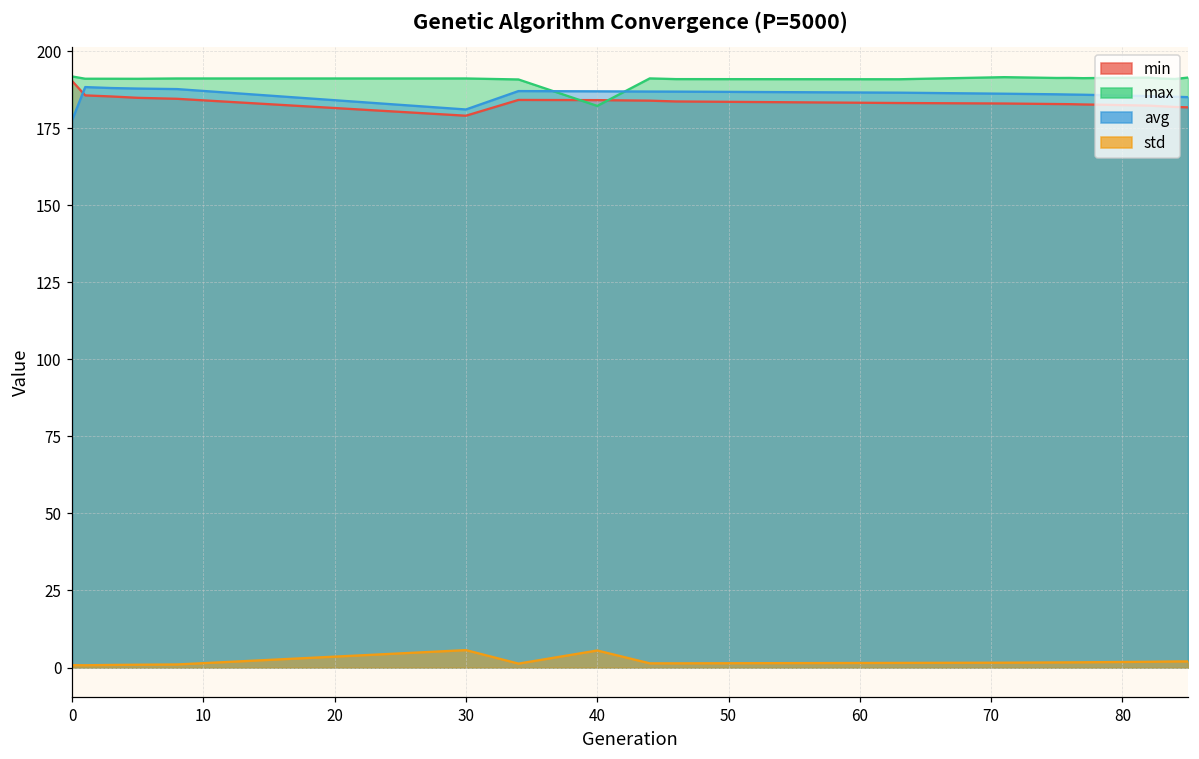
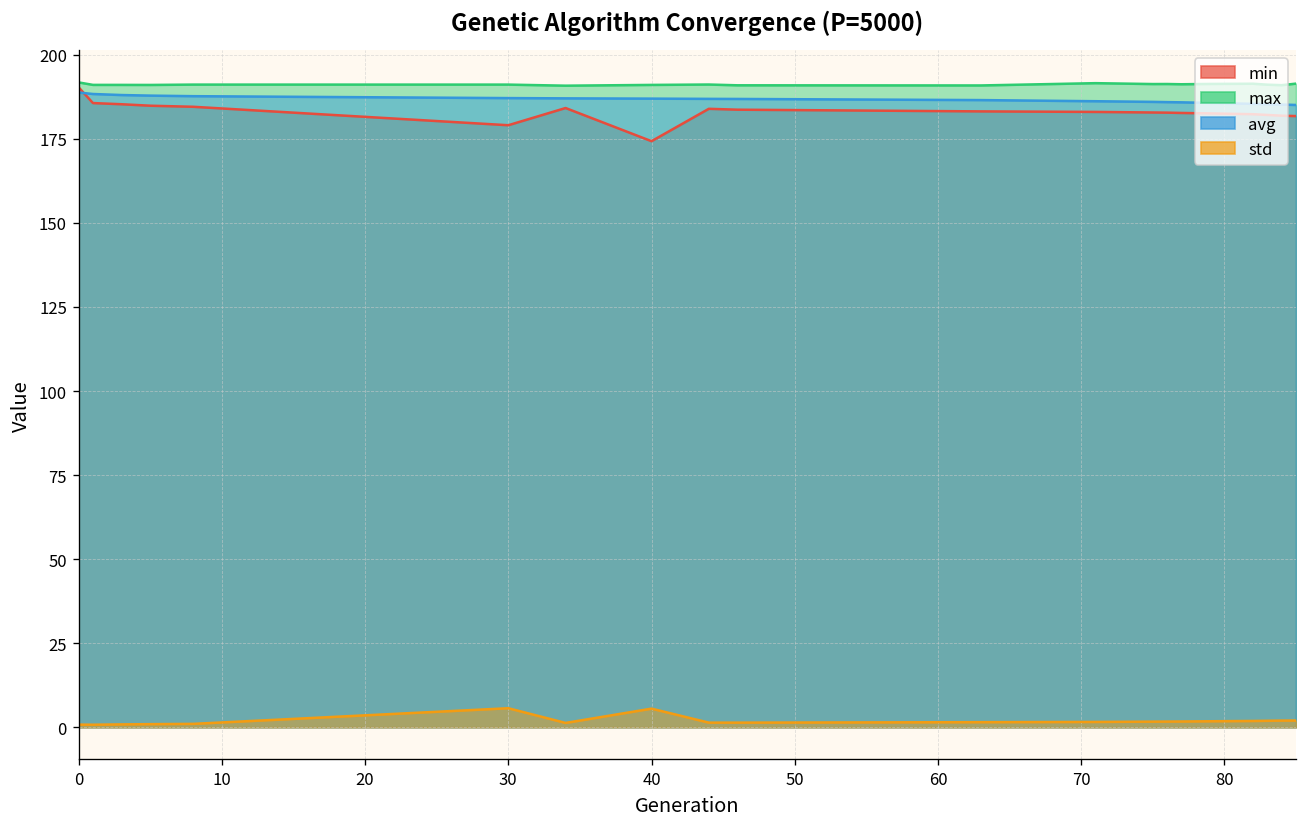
  {
    "min": {
      "0": 190,
      "30": 179,
-     "40": 184
+     "40": 174
    },
    "max": {
      "0": 192,
      "30": 191,
-     "40": 182
+     "40": 191
    },
    "avg": {
-     "0": 178,
-     "30": 181,
+     "0": 189,
+     "30": 187,
      "40": 187
    },
    "std": {
      "0": 1,
      "30": 6,
      "40": 6
    }
  }
